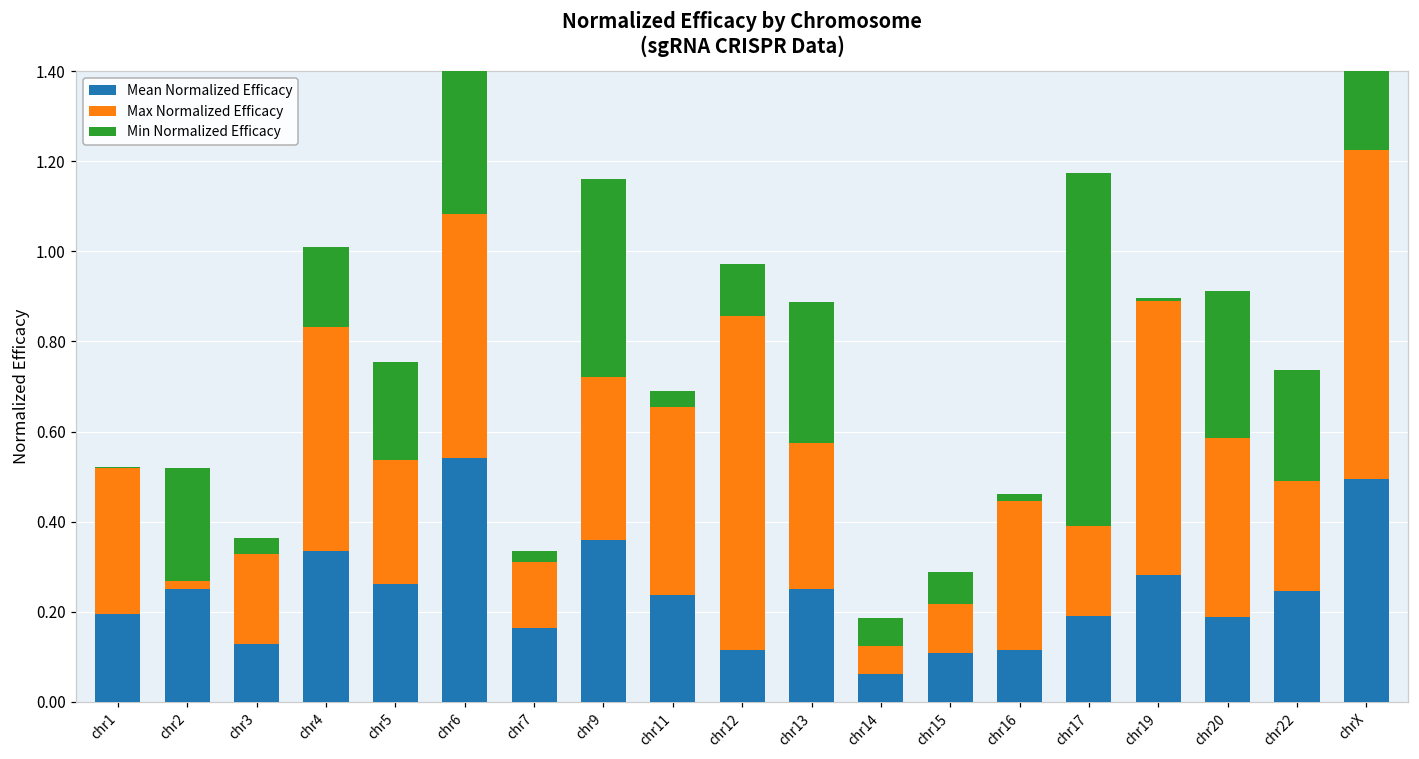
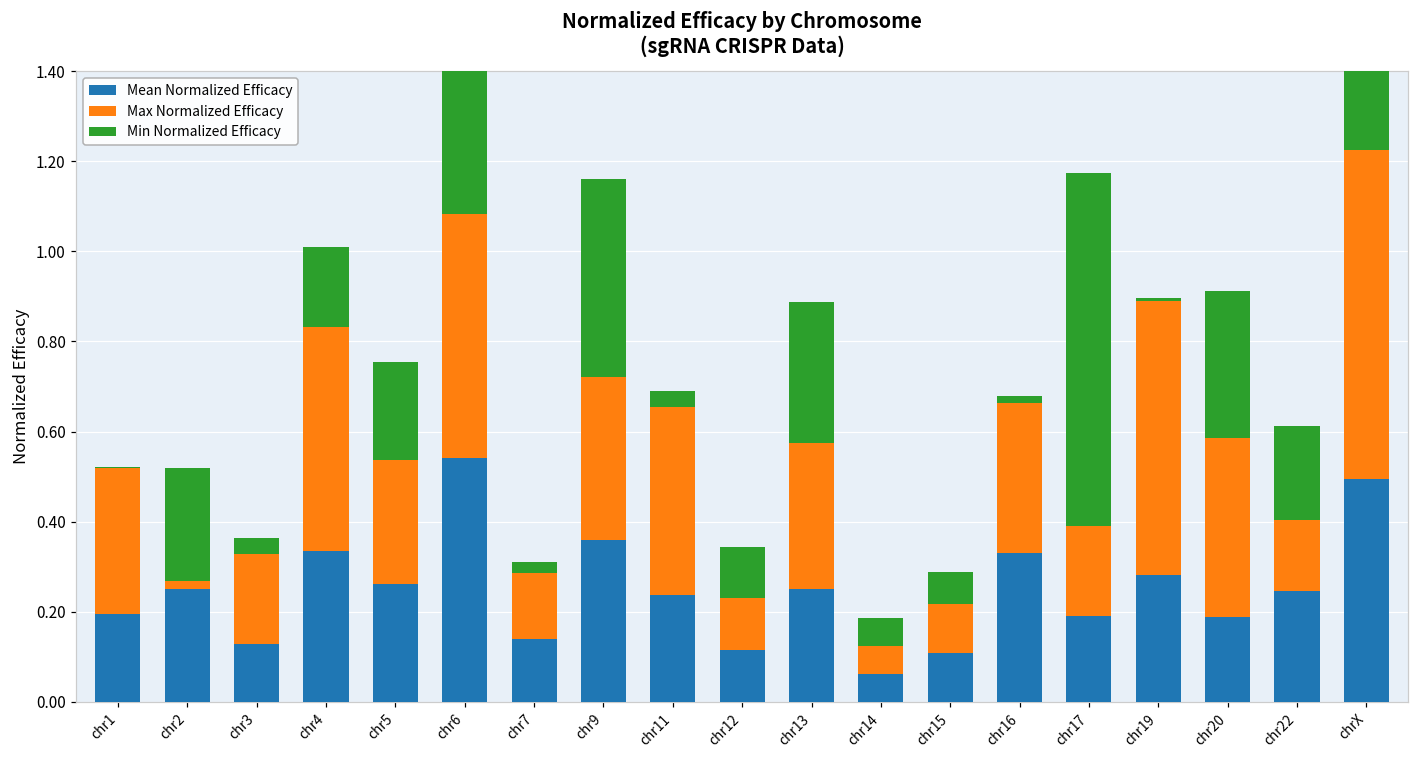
  {
    "Mean Normalized Efficacy": {
      "chr1": 0.19,
      "chr2": 0.25,
      "chr3": 0.13,
      "chr4": 0.33,
      "chr5": 0.26,
      "chr6": 0.54,
-     "chr7": 0.16,
+     "chr7": 0.14,
      "chr9": 0.36,
      "chr11": 0.24,
      "chr12": 0.11,
      "chr13": 0.25,
      "chr14": 0.06,
      "chr15": 0.11,
-     "chr16": 0.11,
+     "chr16": 0.33,
      "chr17": 0.19,
      "chr19": 0.28,
      "chr20": 0.19,
      "chr22": 0.25,
      "chrX": 0.49
    },
    "Max Normalized Efficacy": {
      "chr1": 0.32,
      "chr2": 0.02,
      "chr3": 0.20,
      "chr4": 0.50,
      "chr5": 0.27,
      "chr6": 0.54,
      "chr7": 0.15,
      "chr9": 0.36,
      "chr11": 0.42,
-     "chr12": 0.74,
+     "chr12": 0.11,
      "chr13": 0.33,
      "chr14": 0.06,
      "chr15": 0.11,
      "chr16": 0.33,
      "chr17": 0.20,
      "chr19": 0.61,
      "chr20": 0.40,
-     "chr22": 0.25,
+     "chr22": 0.16,
      "chrX": 0.73
    },
    "Min Normalized Efficacy": {
      "chr2": 0.25,
      "chr3": 0.04,
      "chr4": 0.18,
      "chr5": 0.22,
      "chr7": 0.02,
      "chr9": 0.44,
      "chr11": 0.04,
      "chr12": 0.11,
      "chr13": 0.31,
      "chr14": 0.06,
      "chr15": 0.07,
      "chr16": 0.02,
      "chr17": 0.79,
      "chr19": 0.01,
      "chr20": 0.33,
-     "chr22": 0.25
+     "chr22": 0.21
    }
  }
